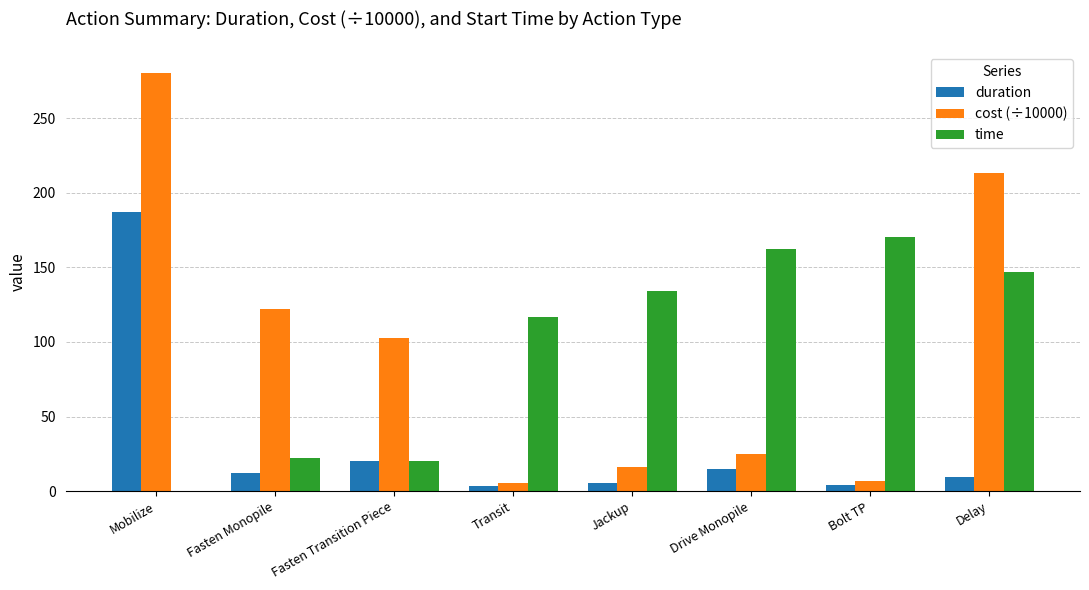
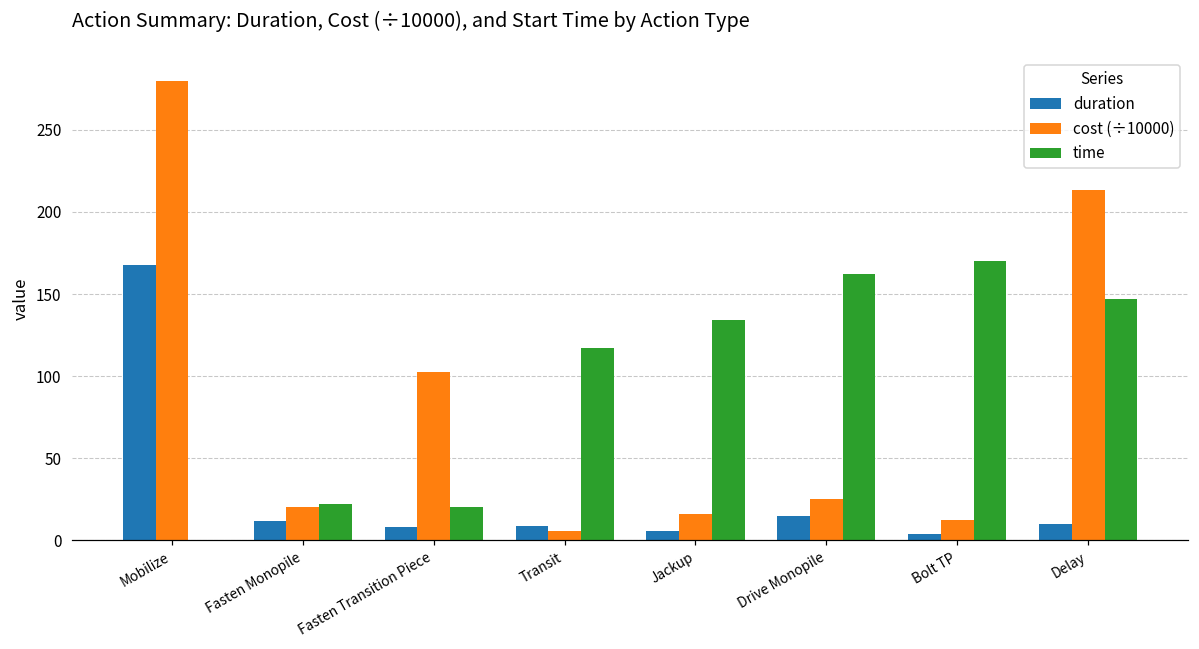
  {
    "duration": {
-     "Mobilize": 187,
+     "Mobilize": 168,
      "Fasten Monopile": 12,
-     "Fasten Transition Piece": 20,
-     "Transit": 3,
+     "Fasten Transition Piece": 8,
+     "Transit": 9,
      "Jackup": 5,
      "Drive Monopile": 15,
      "Bolt TP": 4,
      "Delay": 10
    },
    "cost (÷10000)": {
      "Mobilize": 280,
-     "Fasten Monopile": 122,
+     "Fasten Monopile": 20,
      "Fasten Transition Piece": 102,
      "Transit": 5,
      "Jackup": 16,
      "Drive Monopile": 25,
-     "Bolt TP": 7,
+     "Bolt TP": 13,
      "Delay": 213
    },
    "time": {
      "Mobilize": 0,
      "Fasten Monopile": 22,
      "Fasten Transition Piece": 20,
      "Transit": 117,
      "Jackup": 134,
      "Drive Monopile": 162,
      "Bolt TP": 170,
      "Delay": 147
    }
  }
